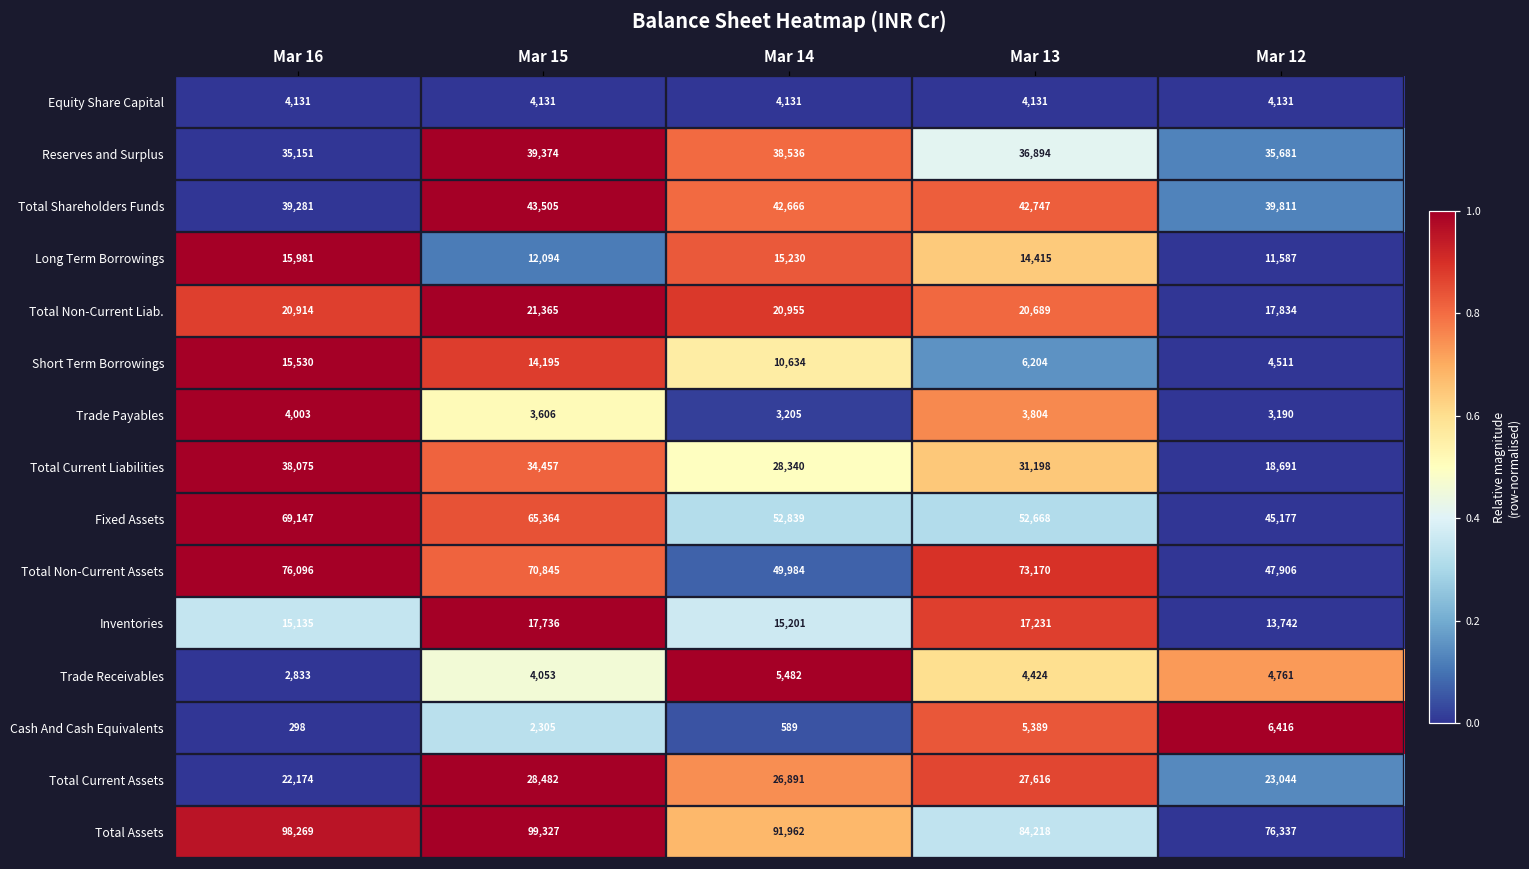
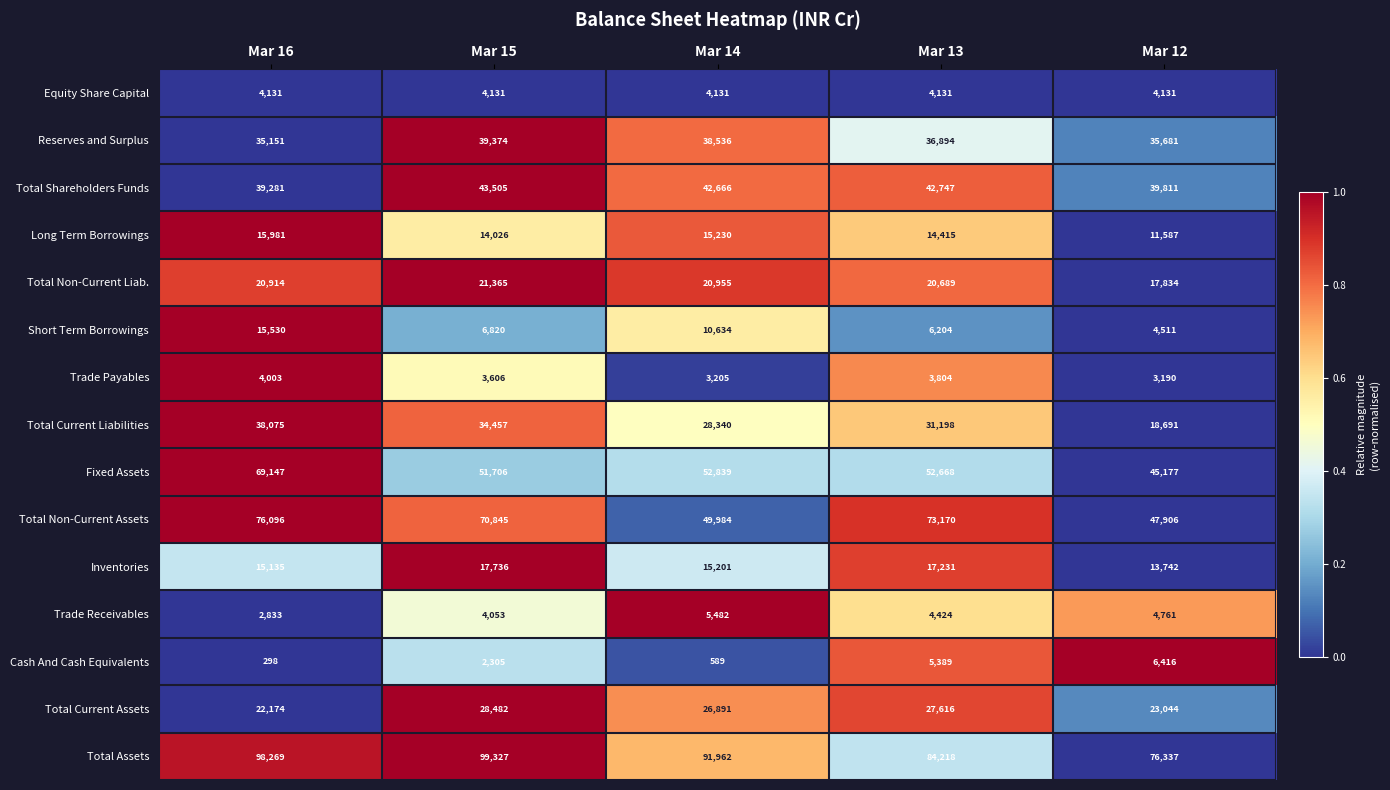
  {
    "Equity Share Capital": {
      "Mar 16": "4,131",
      "Mar 15": "4,131",
      "Mar 14": "4,131",
      "Mar 13": "4,131",
      "Mar 12": "4,131"
    },
    "Reserves and Surplus": {
      "Mar 16": "35,151",
      "Mar 15": "39,374",
      "Mar 14": "38,536",
      "Mar 13": "36,894",
      "Mar 12": "35,681"
    },
    "Total Shareholders Funds": {
      "Mar 16": "39,281",
      "Mar 15": "43,505",
      "Mar 14": "42,666",
      "Mar 13": "42,747",
      "Mar 12": "39,811"
    },
    "Long Term Borrowings": {
      "Mar 16": "15,981",
-     "Mar 15": "12,094",
+     "Mar 15": "14,026",
      "Mar 14": "15,230",
      "Mar 13": "14,415",
      "Mar 12": "11,587"
    },
    "Total Non-Current Liab.": {
      "Mar 16": "20,914",
      "Mar 15": "21,365",
      "Mar 14": "20,955",
      "Mar 13": "20,689",
      "Mar 12": "17,834"
    },
    "Short Term Borrowings": {
      "Mar 16": "15,530",
-     "Mar 15": "14,195",
+     "Mar 15": "6,820",
      "Mar 14": "10,634",
      "Mar 13": "6,204",
      "Mar 12": "4,511"
    },
    "Trade Payables": {
      "Mar 16": "4,003",
      "Mar 15": "3,606",
      "Mar 14": "3,205",
      "Mar 13": "3,804",
      "Mar 12": "3,190"
    },
    "Total Current Liabilities": {
      "Mar 16": "38,075",
      "Mar 15": "34,457",
      "Mar 14": "28,340",
      "Mar 13": "31,198",
      "Mar 12": "18,691"
    },
    "Fixed Assets": {
      "Mar 16": "69,147",
-     "Mar 15": "65,364",
+     "Mar 15": "51,706",
      "Mar 14": "52,839",
      "Mar 13": "52,668",
      "Mar 12": "45,177"
    },
    "Total Non-Current Assets": {
      "Mar 16": "76,096",
      "Mar 15": "70,845",
      "Mar 14": "49,984",
      "Mar 13": "73,170",
      "Mar 12": "47,906"
    },
    "Inventories": {
      "Mar 16": "15,135",
      "Mar 15": "17,736",
      "Mar 14": "15,201",
      "Mar 13": "17,231",
      "Mar 12": "13,742"
    },
    "Trade Receivables": {
      "Mar 16": "2,833",
      "Mar 15": "4,053",
      "Mar 14": "5,482",
      "Mar 13": "4,424",
      "Mar 12": "4,761"
    },
    "Cash And Cash Equivalents": {
      "Mar 16": "298",
      "Mar 15": "2,305",
      "Mar 14": "589",
      "Mar 13": "5,389",
      "Mar 12": "6,416"
    },
    "Total Current Assets": {
      "Mar 16": "22,174",
      "Mar 15": "28,482",
      "Mar 14": "26,891",
      "Mar 13": "27,616",
      "Mar 12": "23,044"
    },
    "Total Assets": {
      "Mar 16": "98,269",
      "Mar 15": "99,327",
      "Mar 14": "91,962",
      "Mar 13": "84,218",
      "Mar 12": "76,337"
    }
  }
